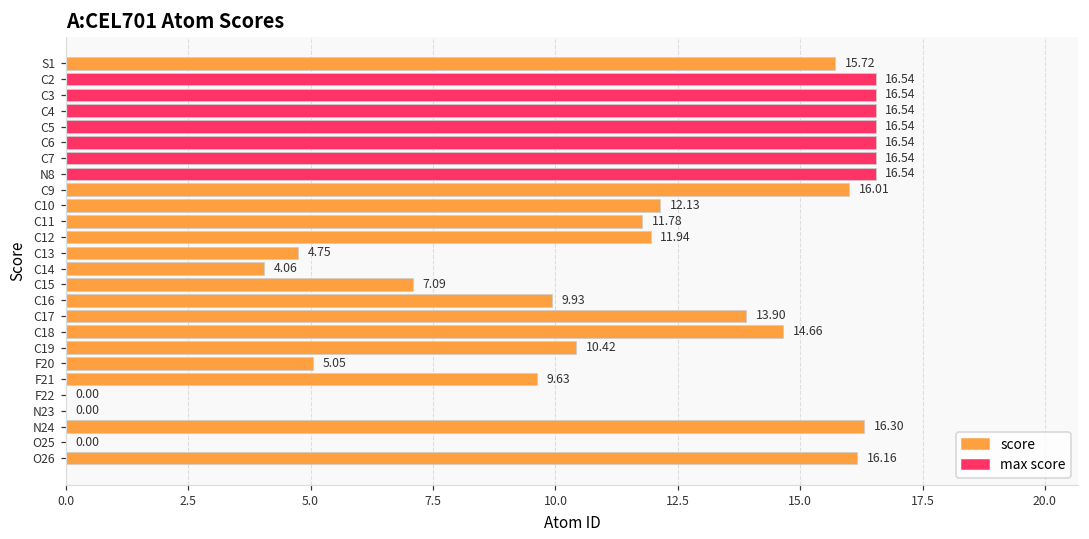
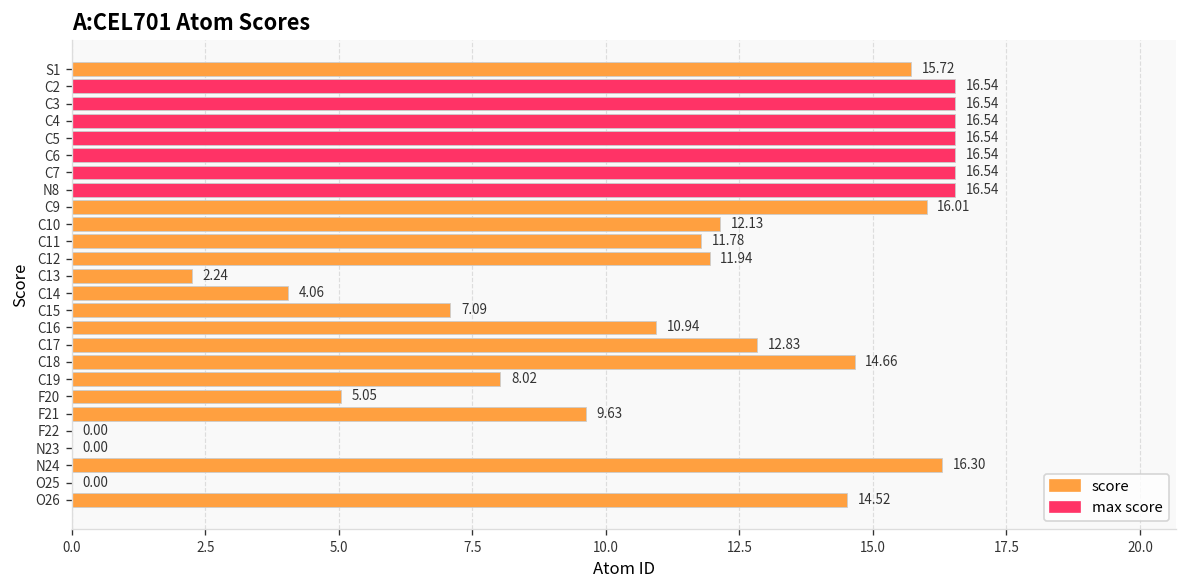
  {
    "S1": 15.72,
    "C2": 16.54,
    "C3": 16.54,
    "C4": 16.54,
    "C5": 16.54,
    "C6": 16.54,
    "C7": 16.54,
    "N8": 16.54,
    "C9": 16.01,
    "C10": 12.13,
    "C11": 11.78,
    "C12": 11.94,
-   "C13": 4.75,
+   "C13": 2.24,
    "C14": 4.06,
    "C15": 7.09,
-   "C16": 9.93,
-   "C17": 13.90,
+   "C16": 10.94,
+   "C17": 12.83,
    "C18": 14.66,
-   "C19": 10.42,
+   "C19": 8.02,
    "F20": 5.05,
    "F21": 9.63,
    "F22": 0.00,
    "N23": 0.00,
    "N24": 16.30,
    "O25": 0.00,
-   "O26": 16.16
+   "O26": 14.52
  }
